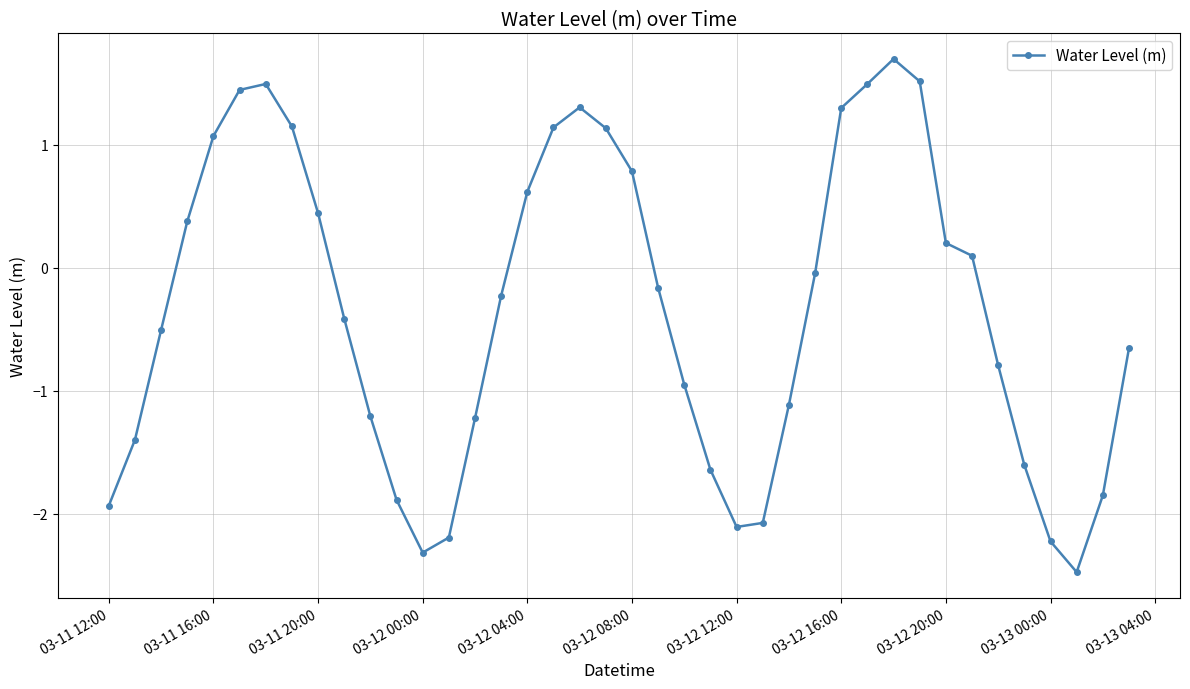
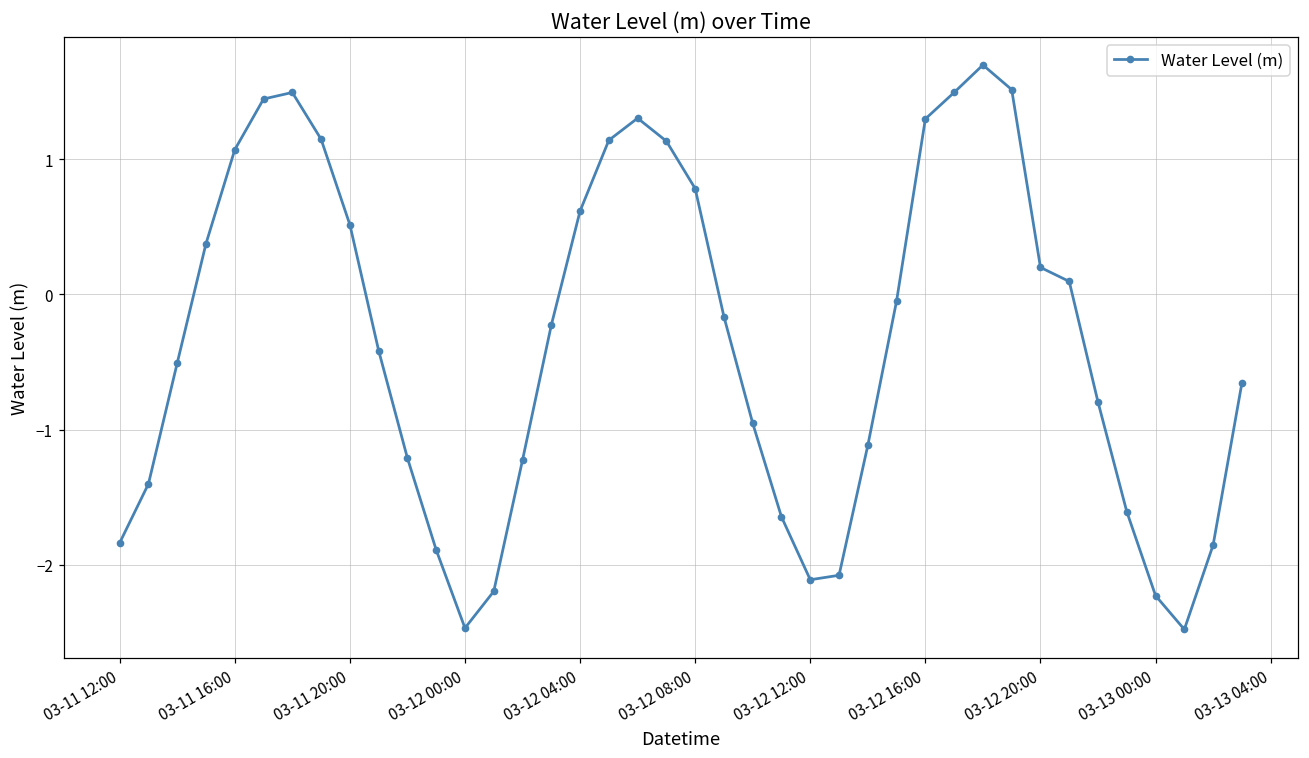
  {
-   "03-11 12:00": -1.94,
+   "03-11 12:00": -1.84,
    "03-11 16:00": 1.07,
-   "03-11 20:00": 0.44,
-   "03-12 00:00": -2.32,
+   "03-11 20:00": 0.51,
+   "03-12 00:00": -2.47,
    "03-12 04:00": 0.62,
    "03-12 08:00": 0.78,
    "03-12 12:00": -2.11,
    "03-12 16:00": 1.30,
    "03-12 20:00": 0.20,
    "03-13 00:00": -2.23
  }
